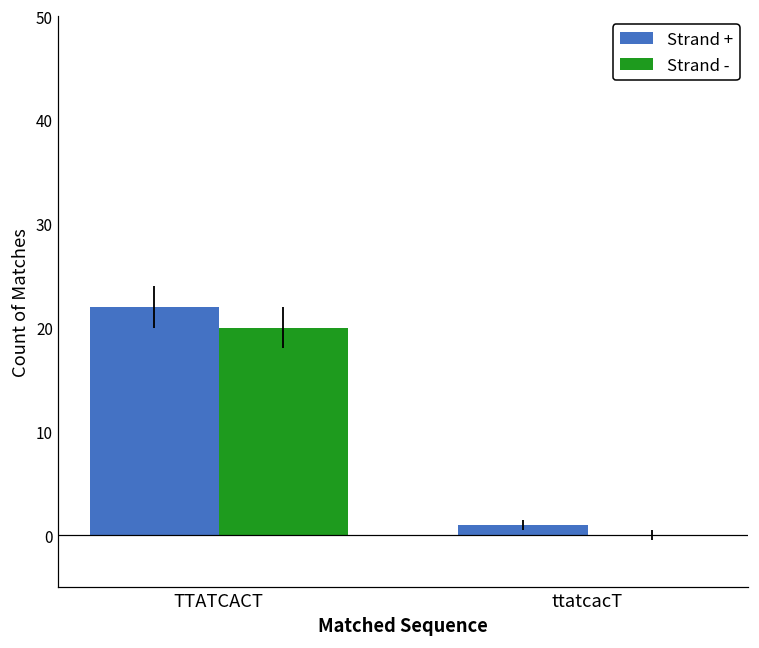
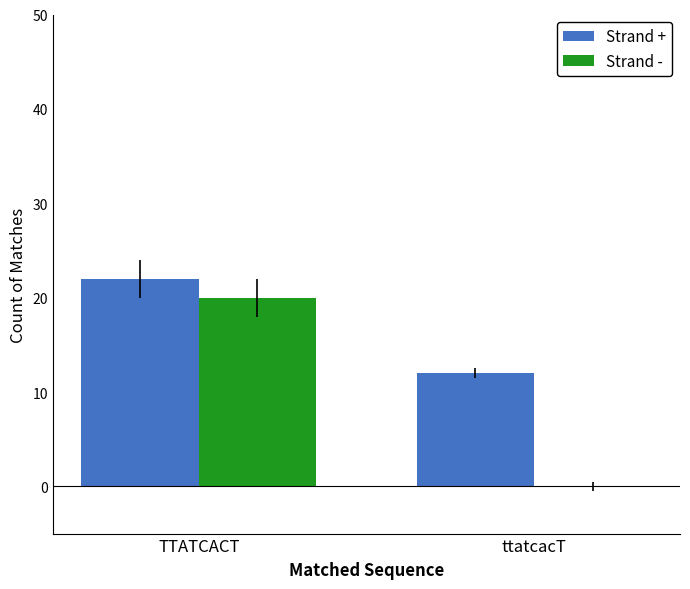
  {
    "Strand +": {
      "TTATCACT": 22,
-     "ttatcacT": 1
+     "ttatcacT": 12
    },
    "Strand -": {
      "TTATCACT": 20,
      "ttatcacT": 0
    }
  }
